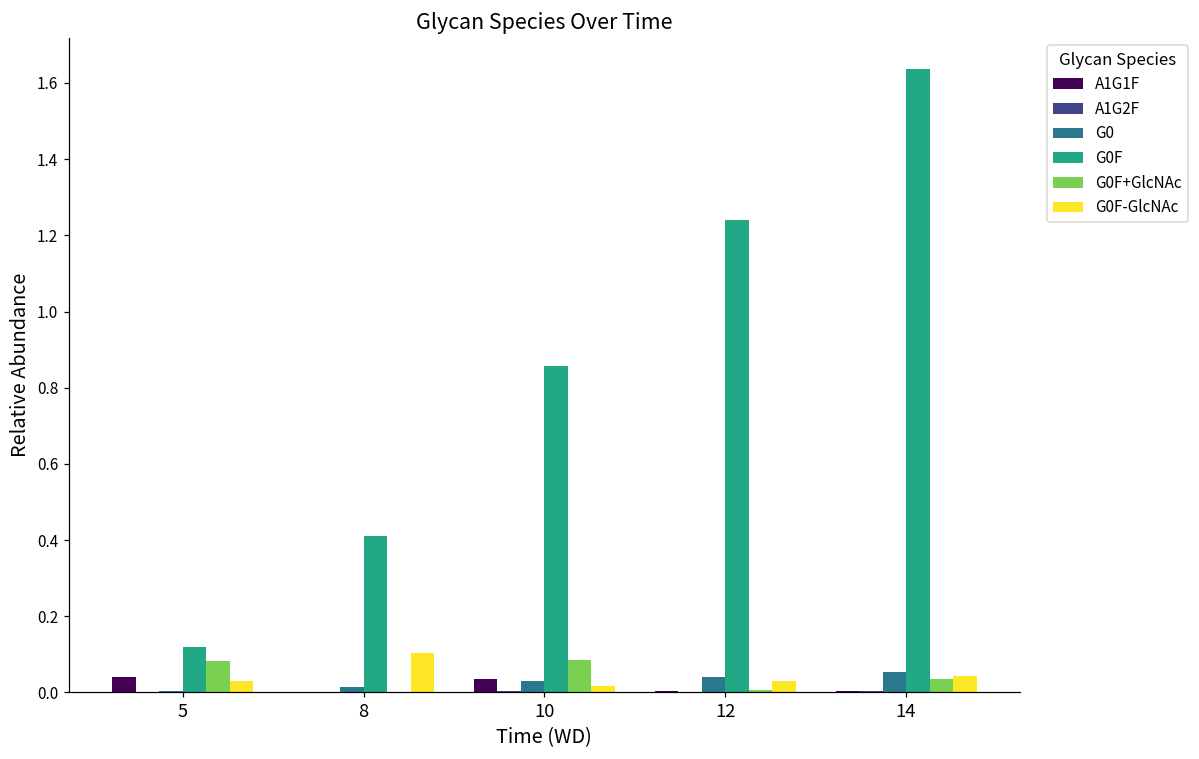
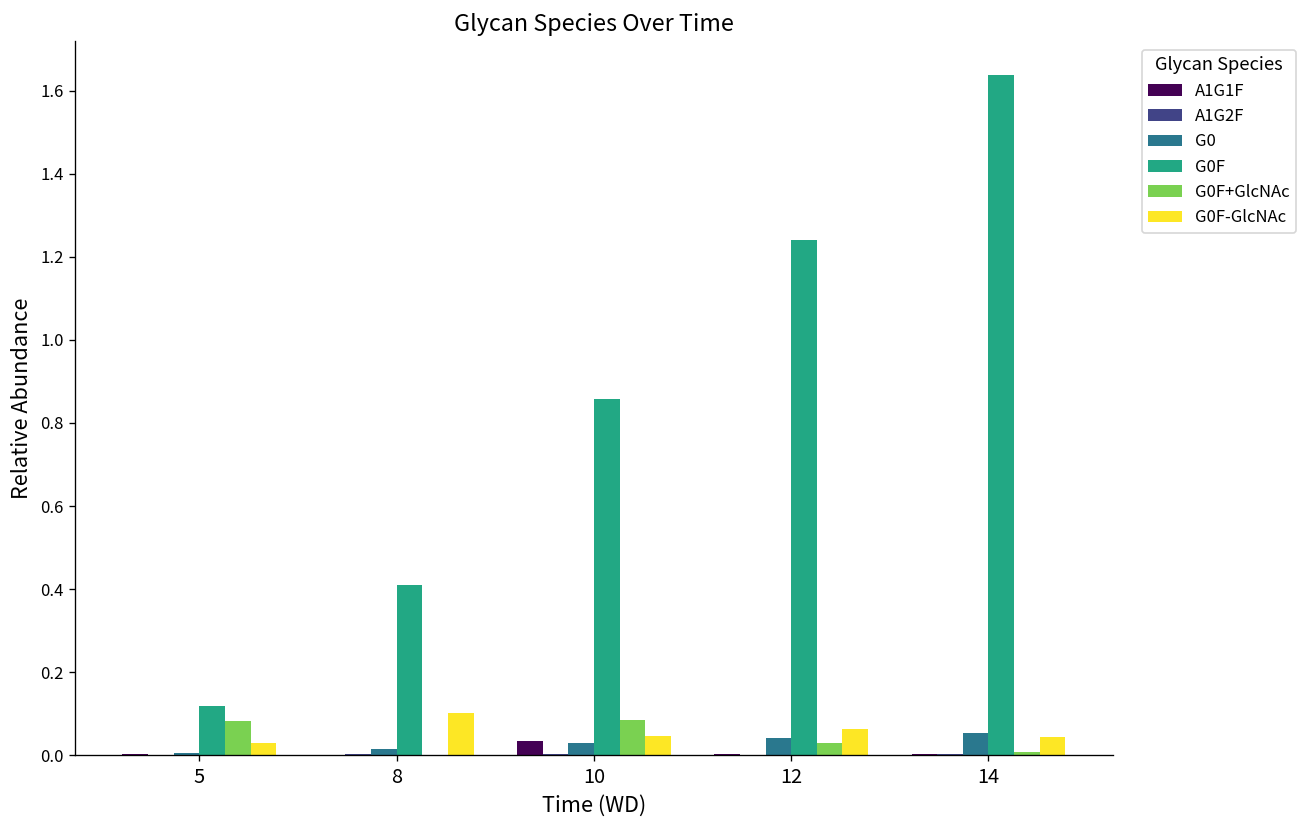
  {
    "A1G1F": {
-     "5": 0.04,
+     "5": 0.00,
      "10": 0.04
    },
    "G0F+GlcNAc": {
      "5": 0.08,
      "10": 0.08,
-     "12": 0.01,
-     "14": 0.04
+     "12": 0.03,
+     "14": 0.01
    },
    "G0F-GlcNAc": {
      "5": 0.03,
      "8": 0.10,
-     "10": 0.02,
-     "12": 0.03,
+     "10": 0.05,
+     "12": 0.06,
      "14": 0.04
    }
  }
